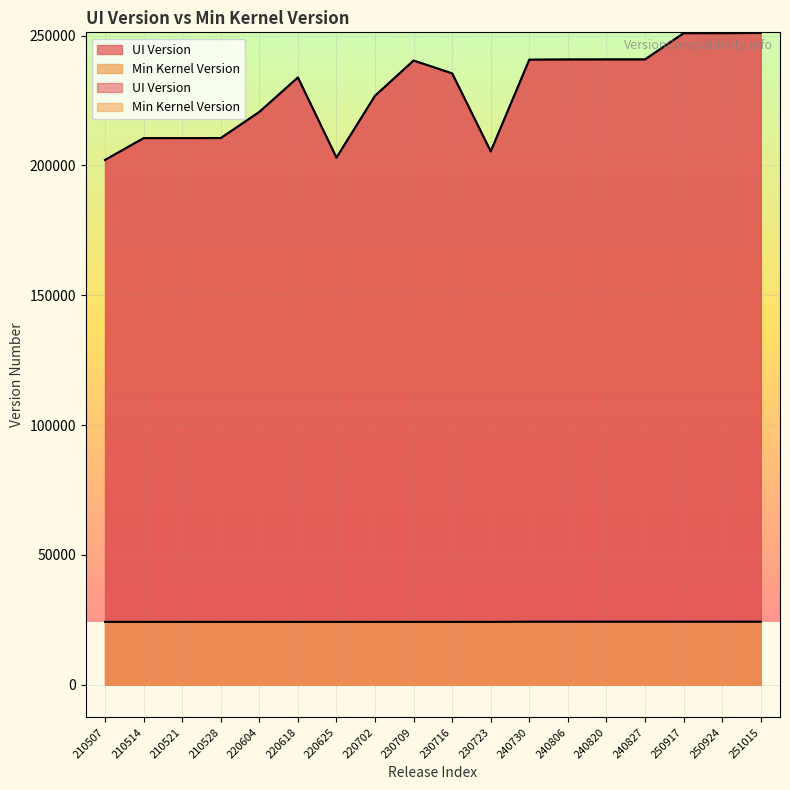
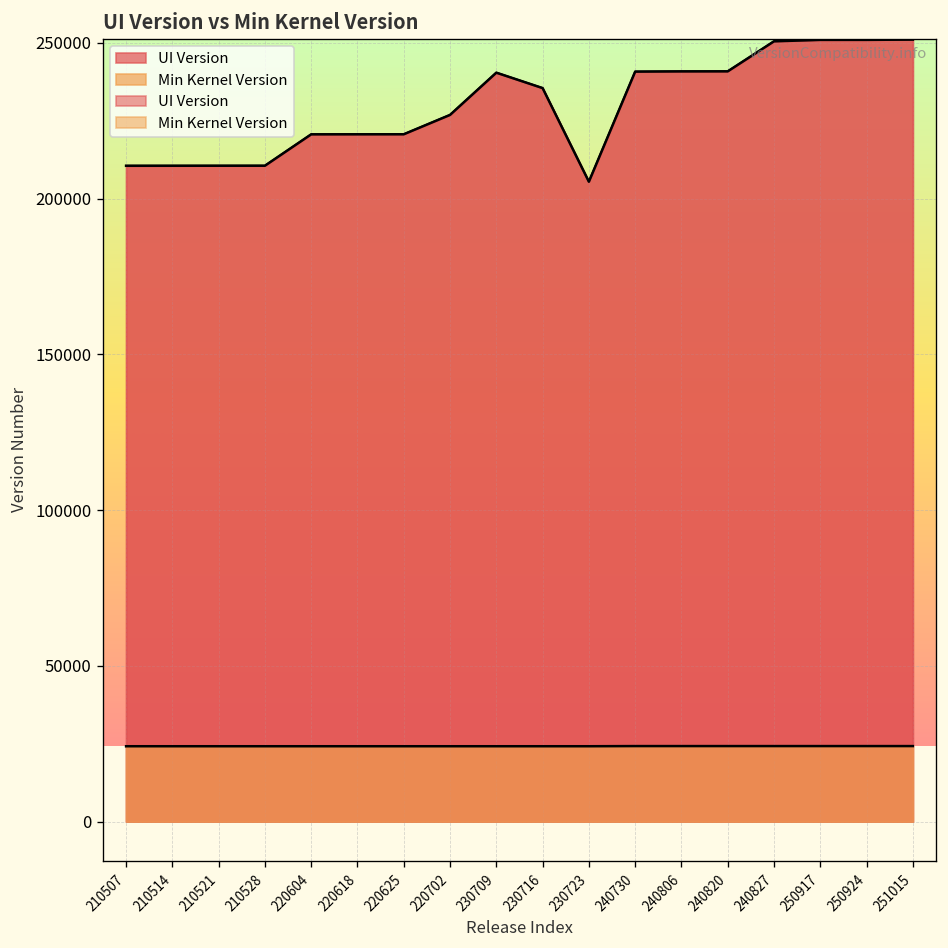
  {
    "UI Version": {
-     "210507": 202000,
+     "210507": 211000,
      "210514": 211000,
      "210521": 211000,
      "210528": 211000,
      "220604": 221000,
-     "220618": 234000,
-     "220625": 203000,
+     "220618": 221000,
+     "220625": 221000,
      "220702": 227000,
      "230709": 240000,
      "230716": 235000,
      "230723": 205000,
      "240730": 241000,
      "240806": 241000,
      "240820": 241000,
-     "240827": 241000,
+     "240827": 250000,
      "250917": 251000,
      "250924": 251000,
      "251015": 251000
    },
    "Min Kernel Version": {
      "210507": 24000,
      "210514": 24000,
      "210521": 24000,
      "210528": 24000,
      "220604": 24000,
      "220618": 24000,
      "220625": 24000,
      "220702": 24000,
      "230709": 24000,
      "230716": 24000,
      "230723": 24000,
      "240730": 24000,
      "240806": 24000,
      "240820": 24000,
      "240827": 24000,
      "250917": 24000,
      "250924": 24000,
      "251015": 24000
    }
  }
